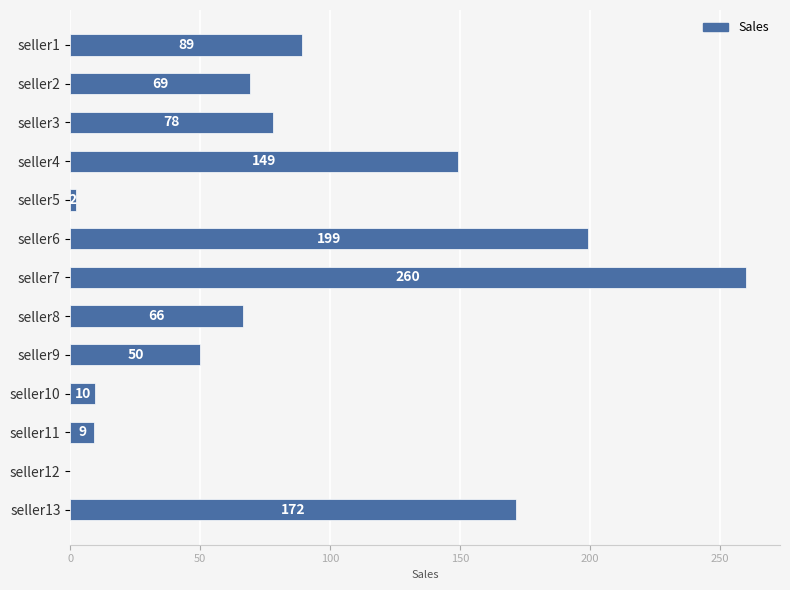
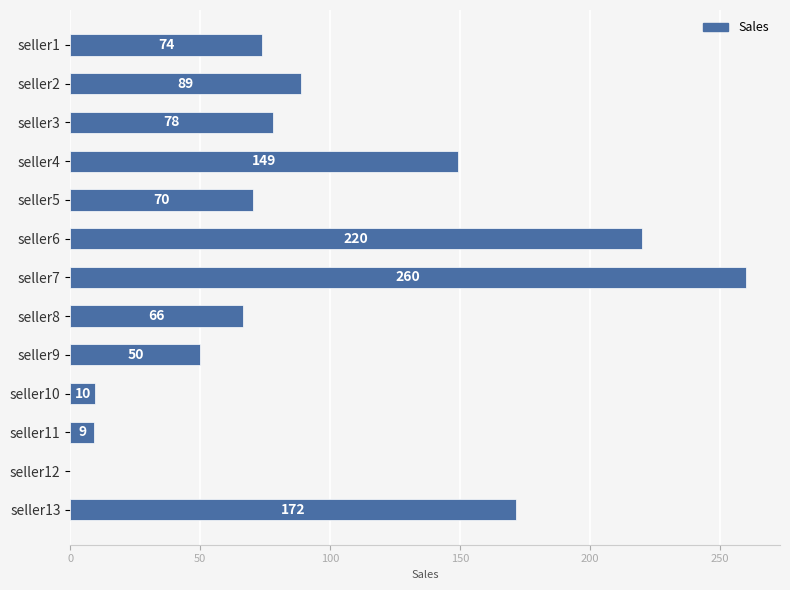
  {
-   "seller1": 89,
-   "seller2": 69,
+   "seller1": 74,
+   "seller2": 89,
    "seller3": 78,
    "seller4": 149,
-   "seller5": 2,
-   "seller6": 199,
+   "seller5": 70,
+   "seller6": 220,
    "seller7": 260,
    "seller8": 66,
    "seller9": 50,
    "seller10": 10,
    "seller11": 9,
    "seller13": 172
  }
